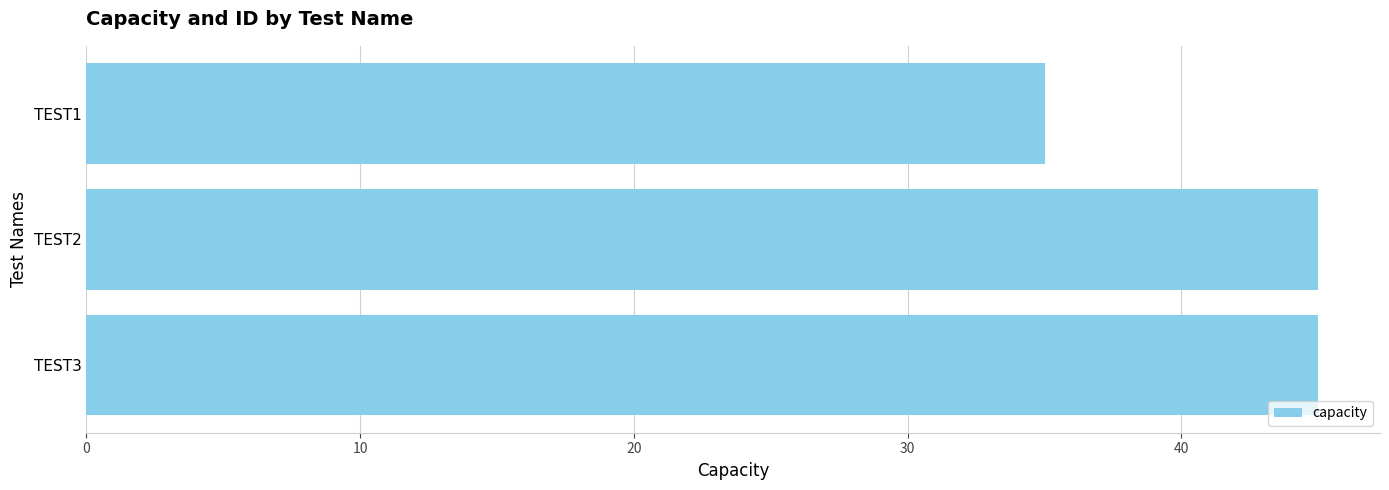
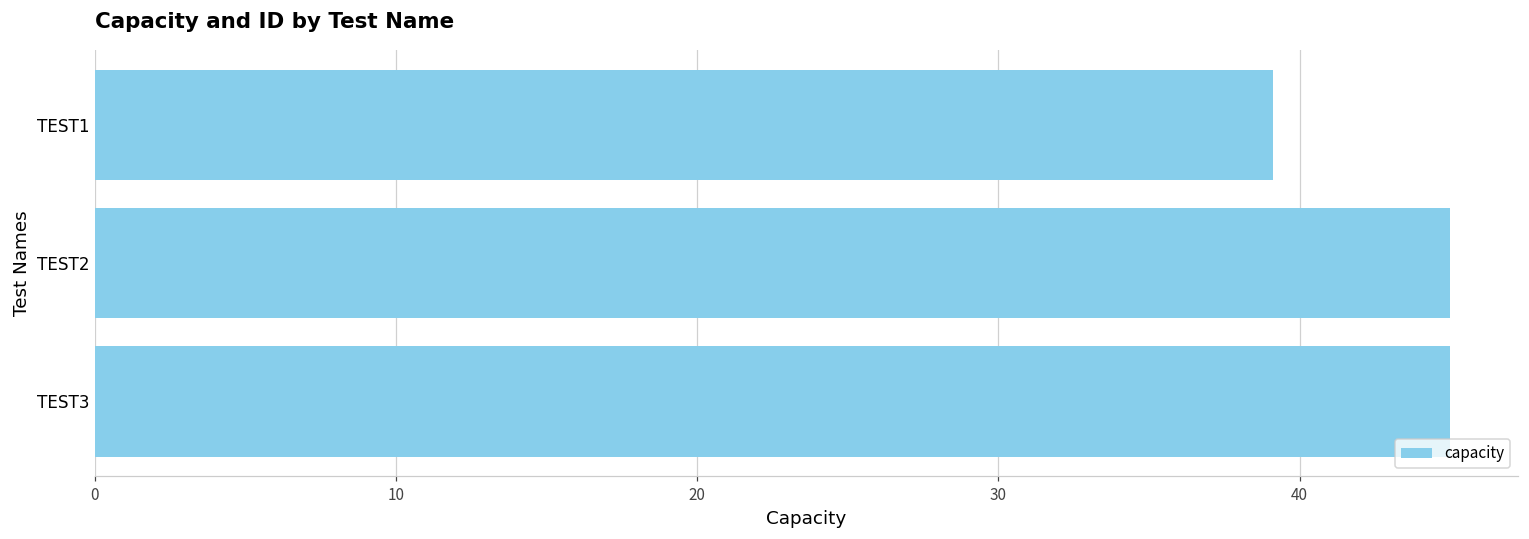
  {
-   "TEST1": 35.0,
+   "TEST1": 39.1,
    "TEST2": 45.0,
    "TEST3": 45.0
  }
